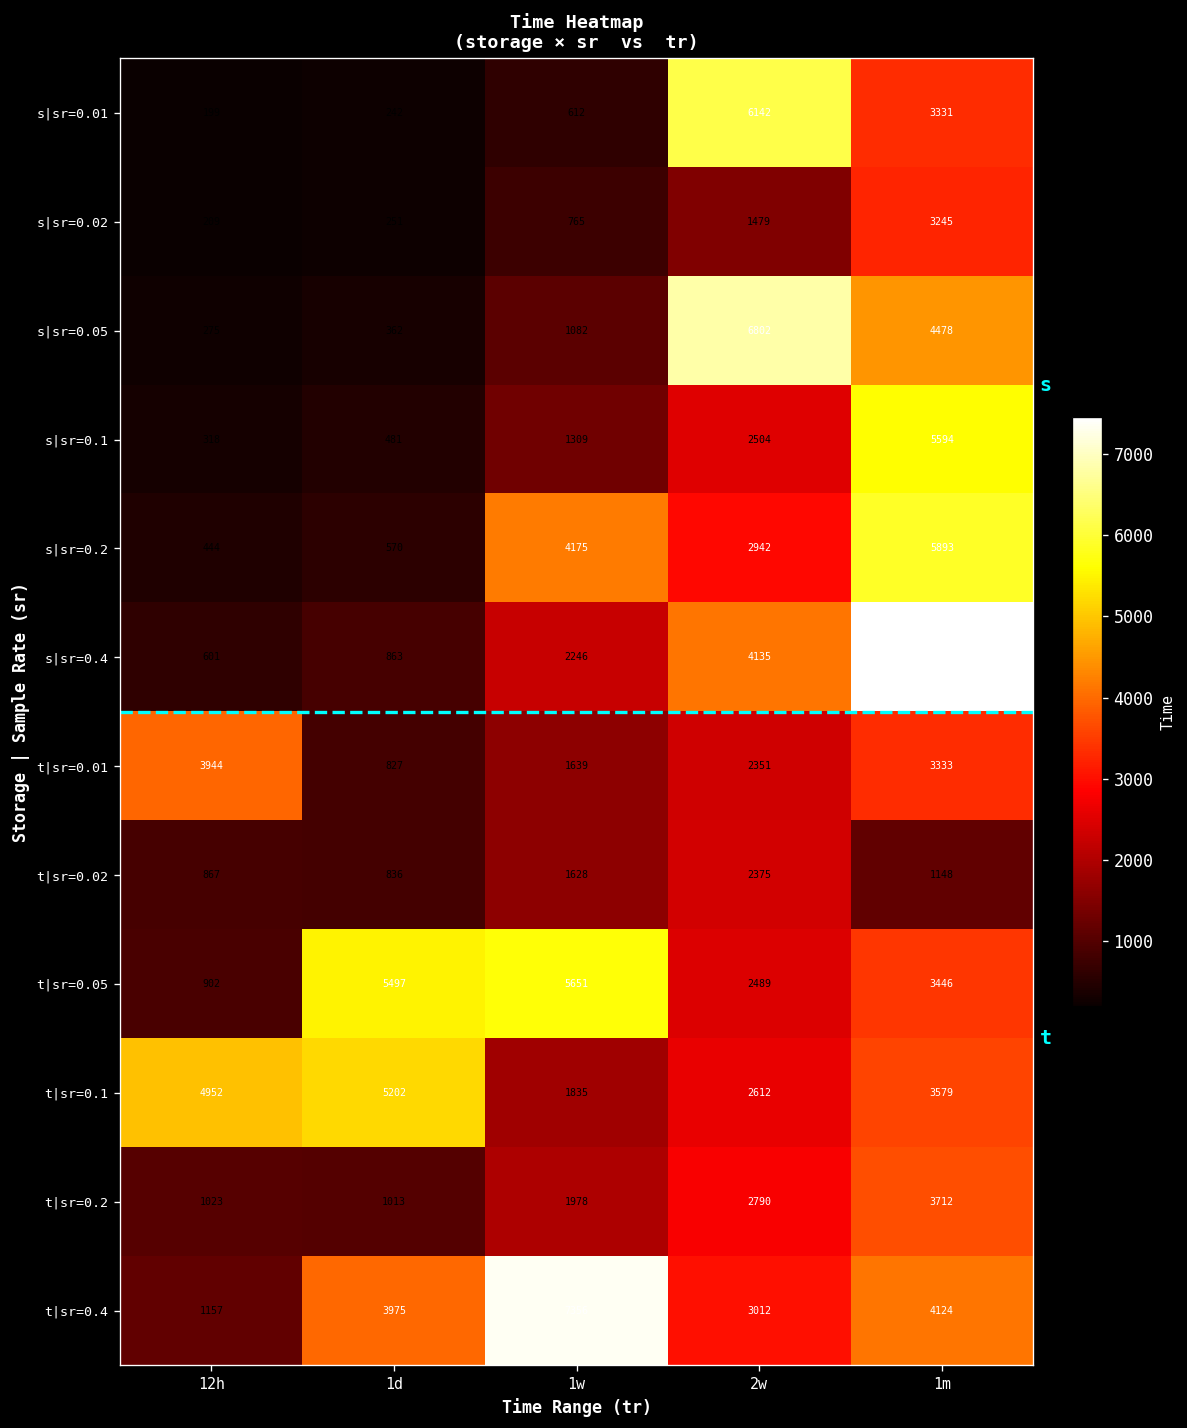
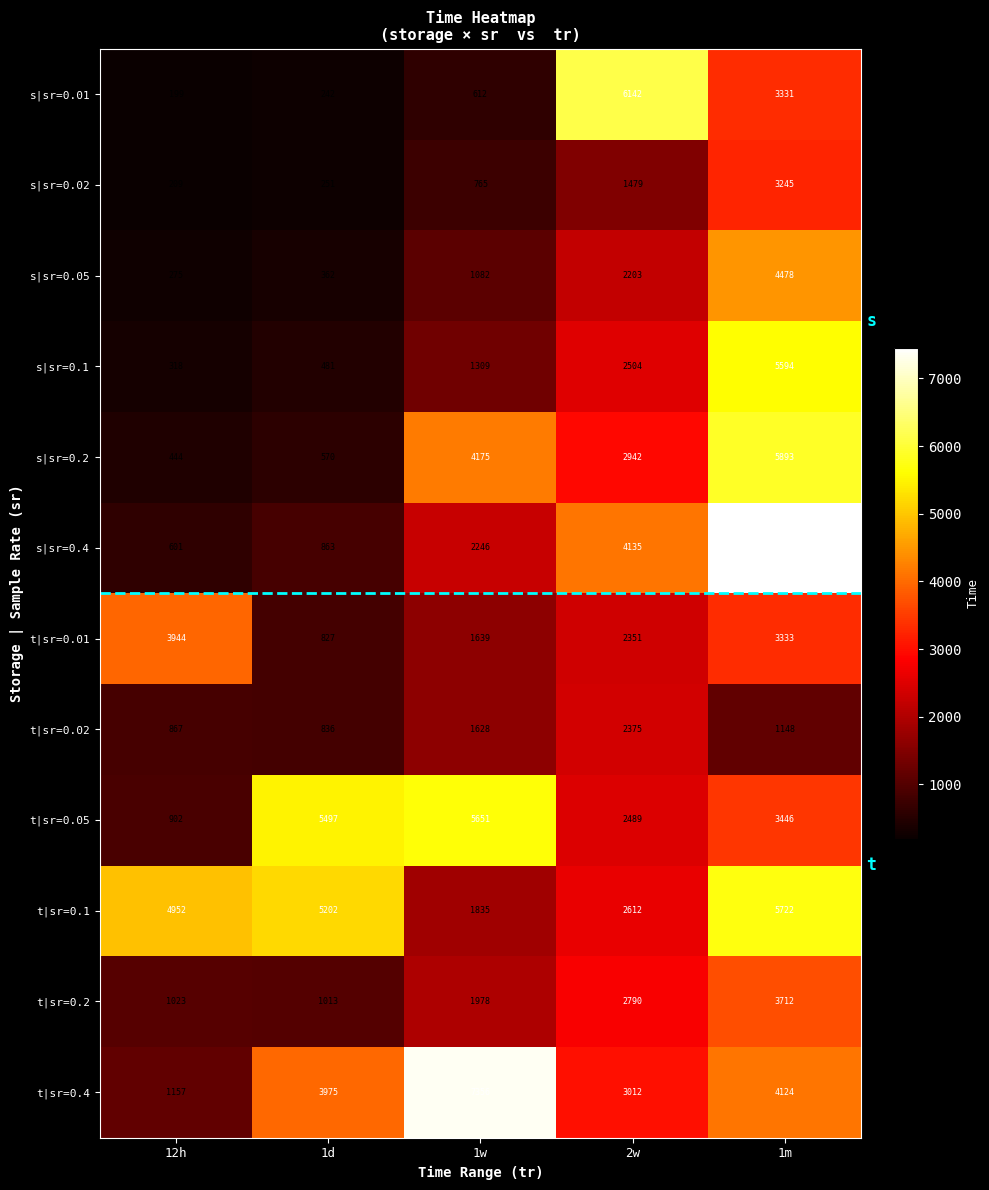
  {
    "s|sr=0.01": {
      "2w": 6142,
      "1m": 3331
    },
    "s|sr=0.02": {
      "1w": 765,
      "2w": 1479,
      "1m": 3245
    },
    "s|sr=0.05": {
      "1w": 1082,
-     "2w": 6802,
+     "2w": 2203,
      "1m": 4478
    },
    "s|sr=0.1": {
      "1w": 1309,
      "2w": 2504,
      "1m": 5594
    },
    "s|sr=0.2": {
      "1w": 4175,
      "2w": 2942,
      "1m": 5893
    },
    "s|sr=0.4": {
      "1d": 863,
      "1w": 2246,
      "2w": 4135
    },
    "t|sr=0.01": {
      "12h": 3944,
      "1d": 827,
      "1w": 1639,
      "2w": 2351,
      "1m": 3333
    },
    "t|sr=0.02": {
      "12h": 867,
      "1d": 836,
      "1w": 1628,
      "2w": 2375,
      "1m": 1148
    },
    "t|sr=0.05": {
      "12h": 902,
      "1d": 5497,
      "1w": 5651,
      "2w": 2489,
      "1m": 3446
    },
    "t|sr=0.1": {
      "12h": 4952,
      "1d": 5202,
      "1w": 1835,
      "2w": 2612,
-     "1m": 3579
+     "1m": 5722
    },
    "t|sr=0.2": {
      "12h": 1023,
      "1d": 1013,
      "1w": 1978,
      "2w": 2790,
      "1m": 3712
    },
    "t|sr=0.4": {
      "12h": 1157,
      "1d": 3975,
      "2w": 3012,
      "1m": 4124
    }
  }
